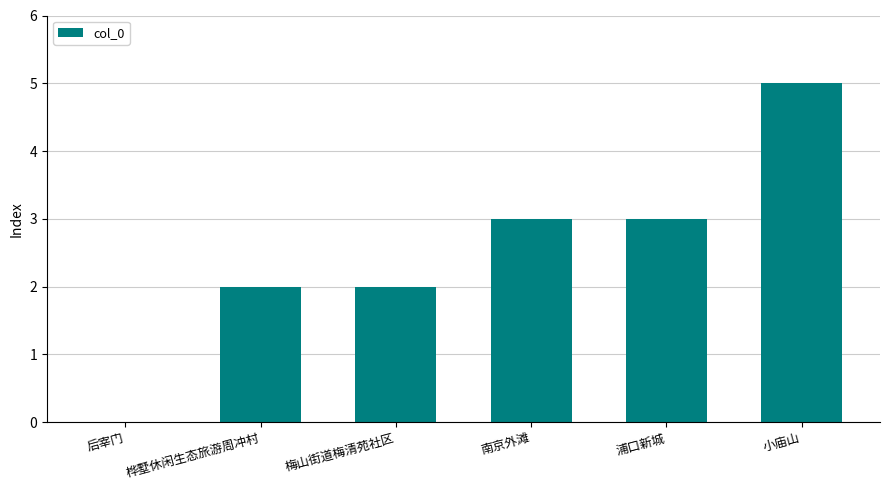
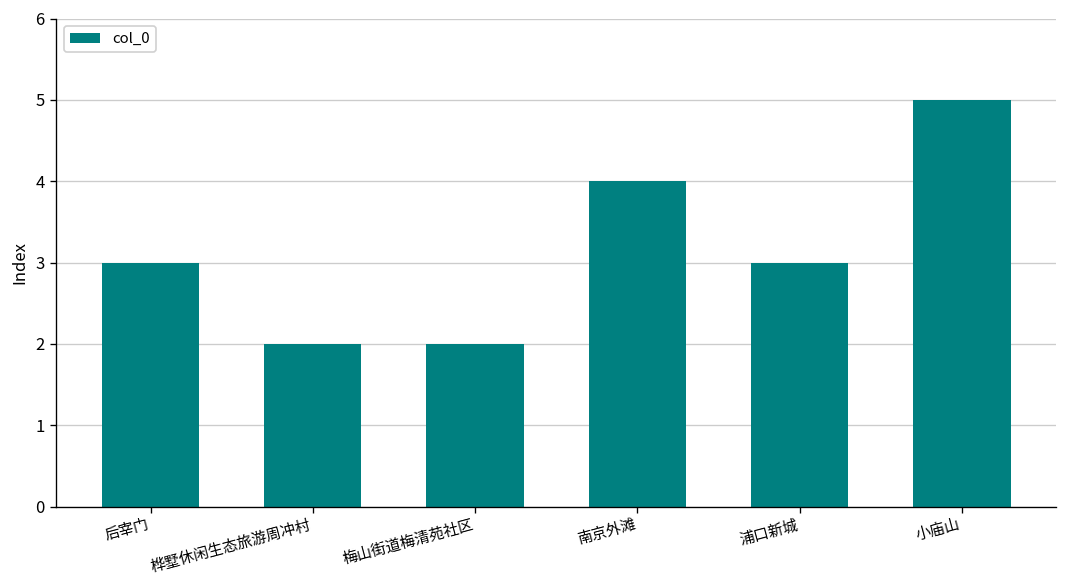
  {
-   "后宰门": 0,
+   "后宰门": 3,
    "桦墅休闲生态旅游周冲村": 2,
    "梅山街道梅清苑社区": 2,
-   "南京外滩": 3,
+   "南京外滩": 4,
    "浦口新城": 3,
    "小庙山": 5
  }
